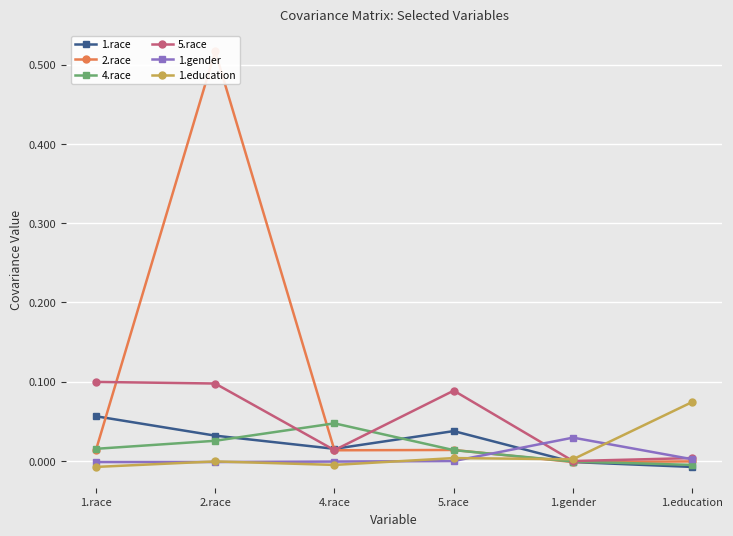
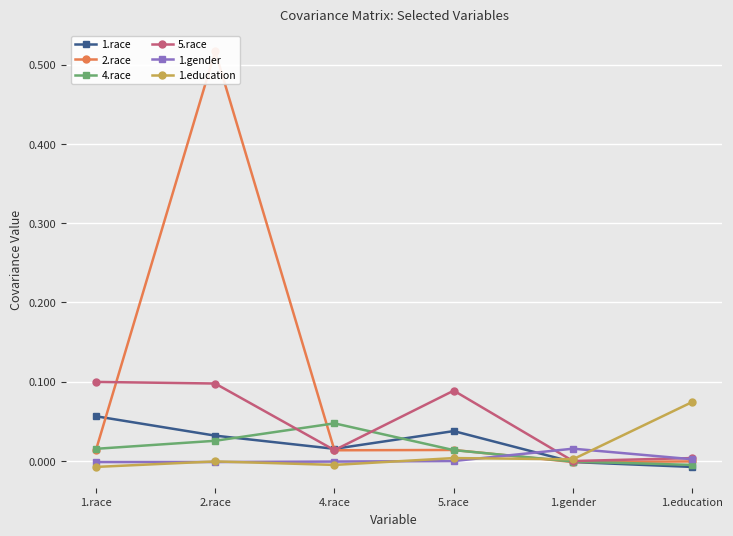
  {
    "1.race": {
      "1.race": 0.06,
      "2.race": 0.03,
      "5.race": 0.04
    },
    "4.race": {
      "2.race": 0.03,
      "4.race": 0.05
    },
    "5.race": {
      "1.race": 0.10,
      "2.race": 0.10,
      "5.race": 0.09
    },
    "1.gender": {
      "1.race": 0.00,
      "4.race": 0.00,
      "5.race": 0.00,
-     "1.gender": 0.03
+     "1.gender": 0.02
    }
  }
